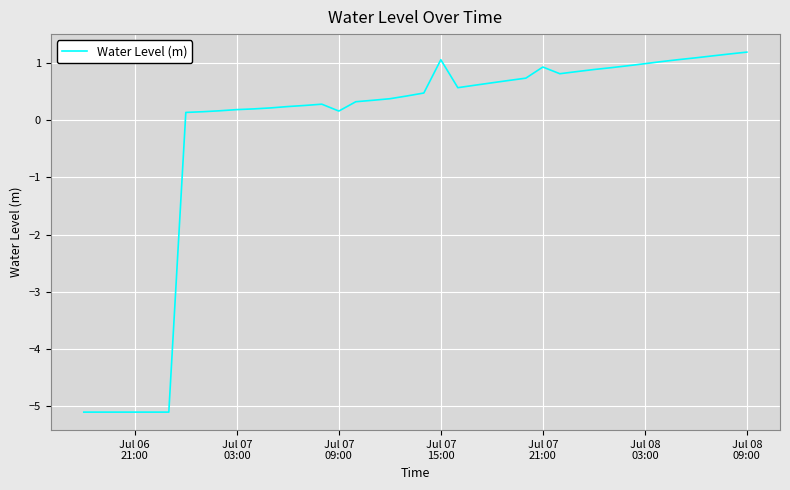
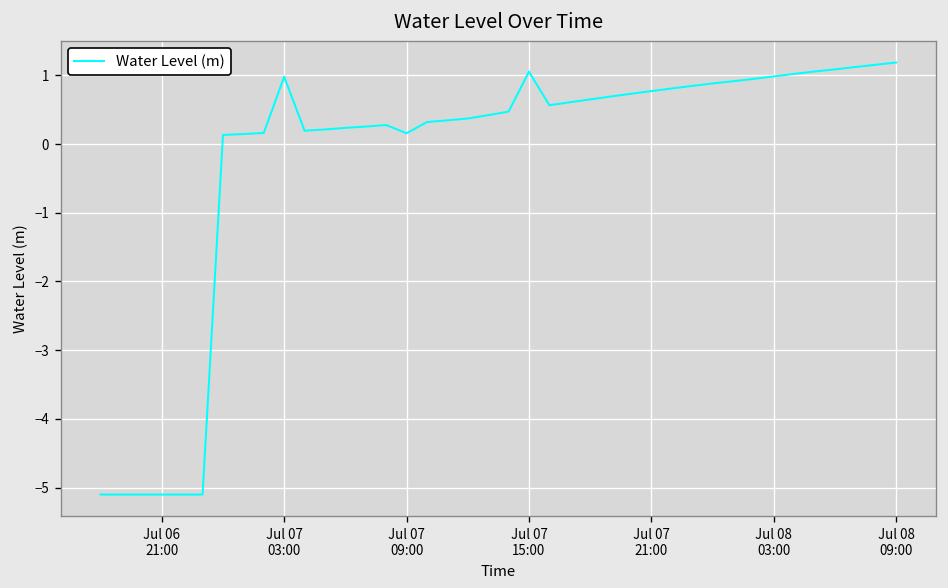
  {
    "Jul 06 21:00": -5.1,
-   "Jul 07 03:00": 0.2,
+   "Jul 07 03:00": 1.0,
    "Jul 07 09:00": 0.2,
    "Jul 07 15:00": 1.1,
-   "Jul 07 21:00": 0.9,
+   "Jul 07 21:00": 0.8,
    "Jul 08 03:00": 1.0,
    "Jul 08 09:00": 1.2
  }
